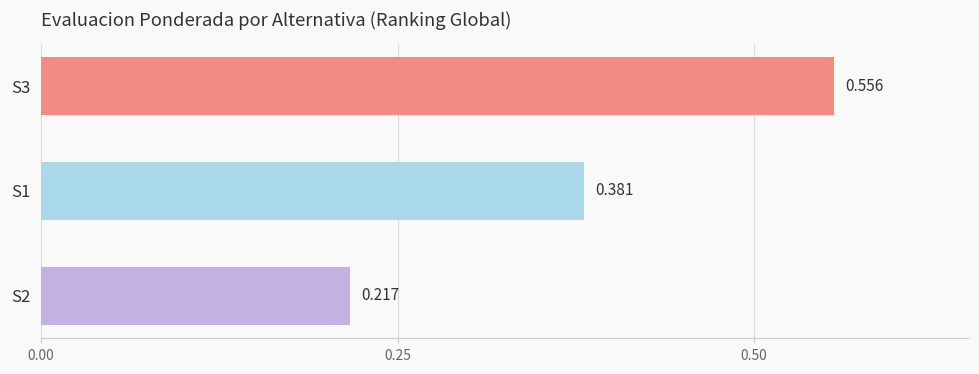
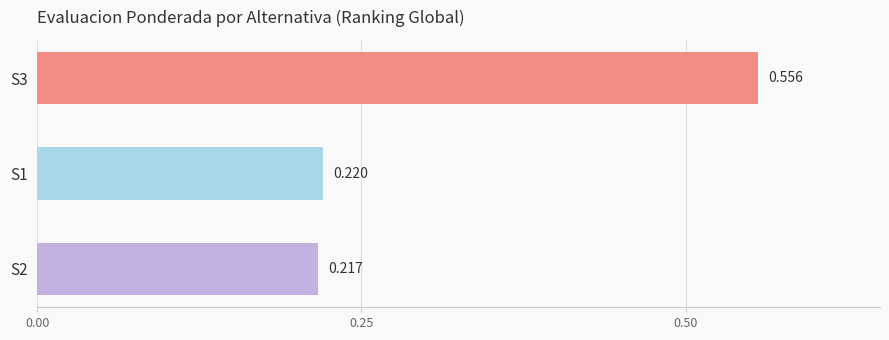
  {
    "S3": 0.556,
-   "S1": 0.381,
+   "S1": 0.220,
    "S2": 0.217
  }
